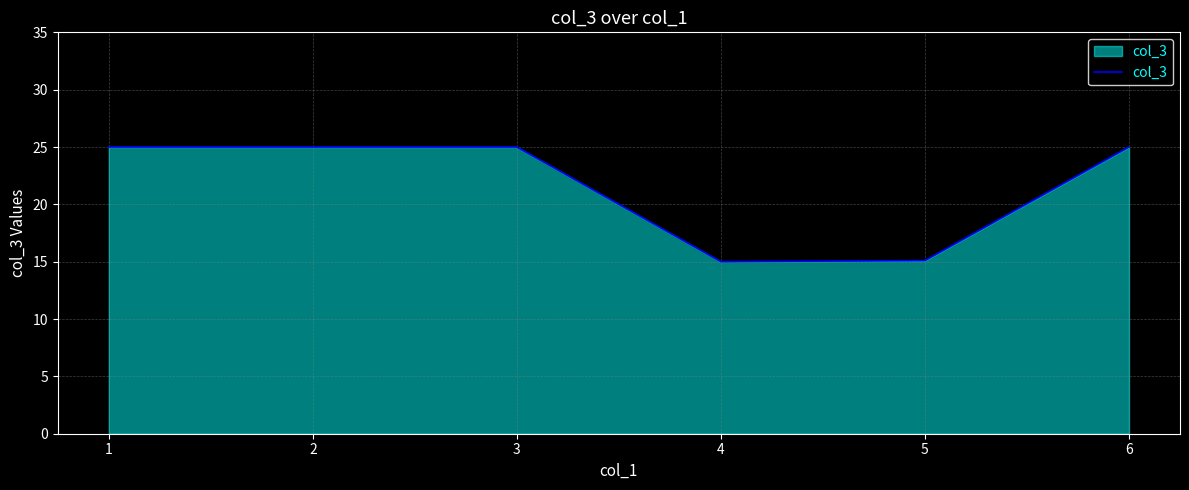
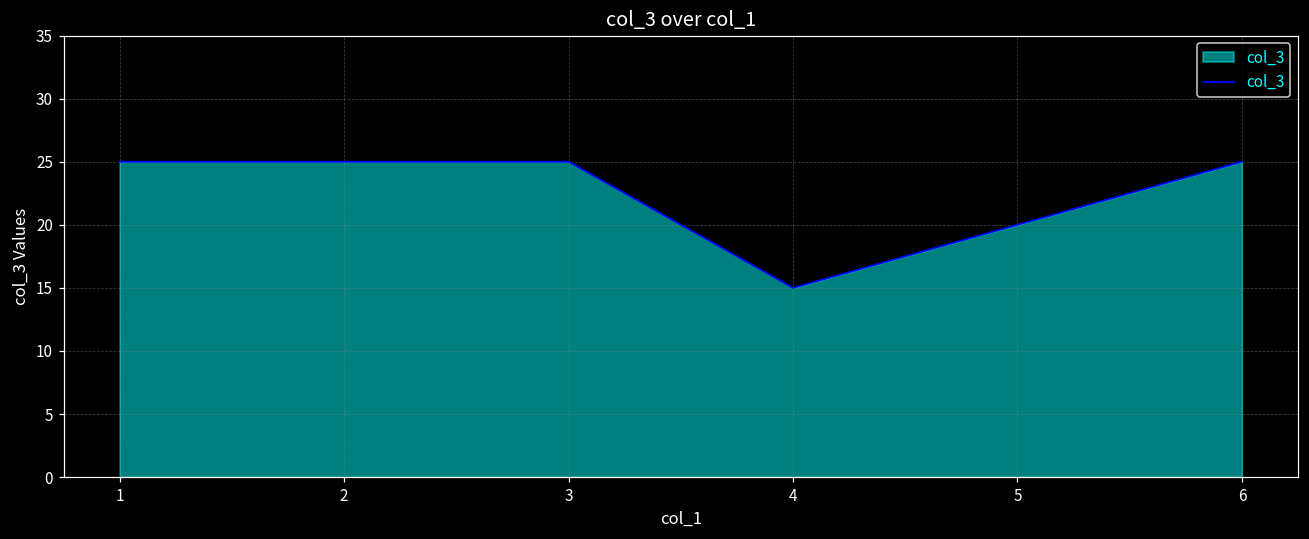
  {
    "1": 25.0,
    "2": 25.0,
    "3": 25.0,
    "4": 15.0,
-   "5": 15.1,
+   "5": 20.0,
    "6": 25.0
  }
